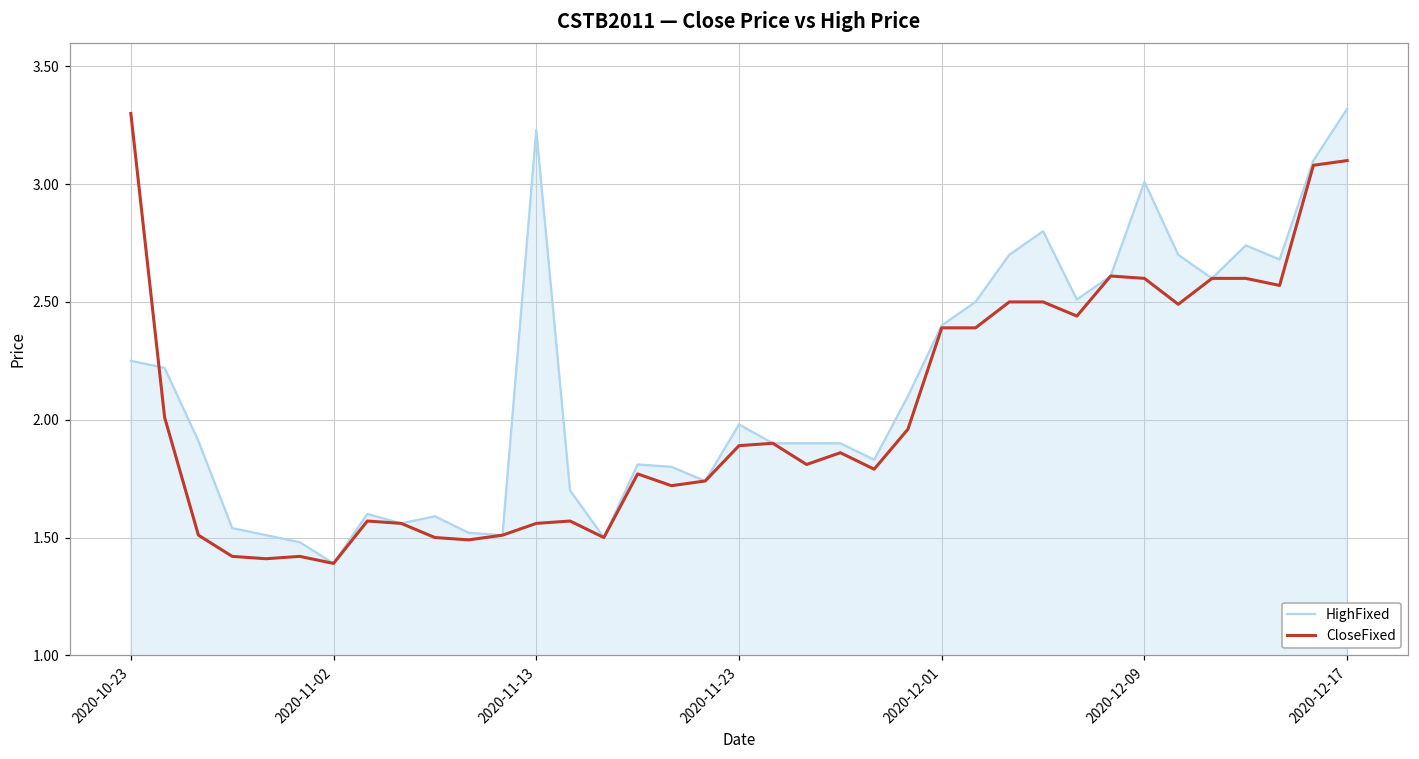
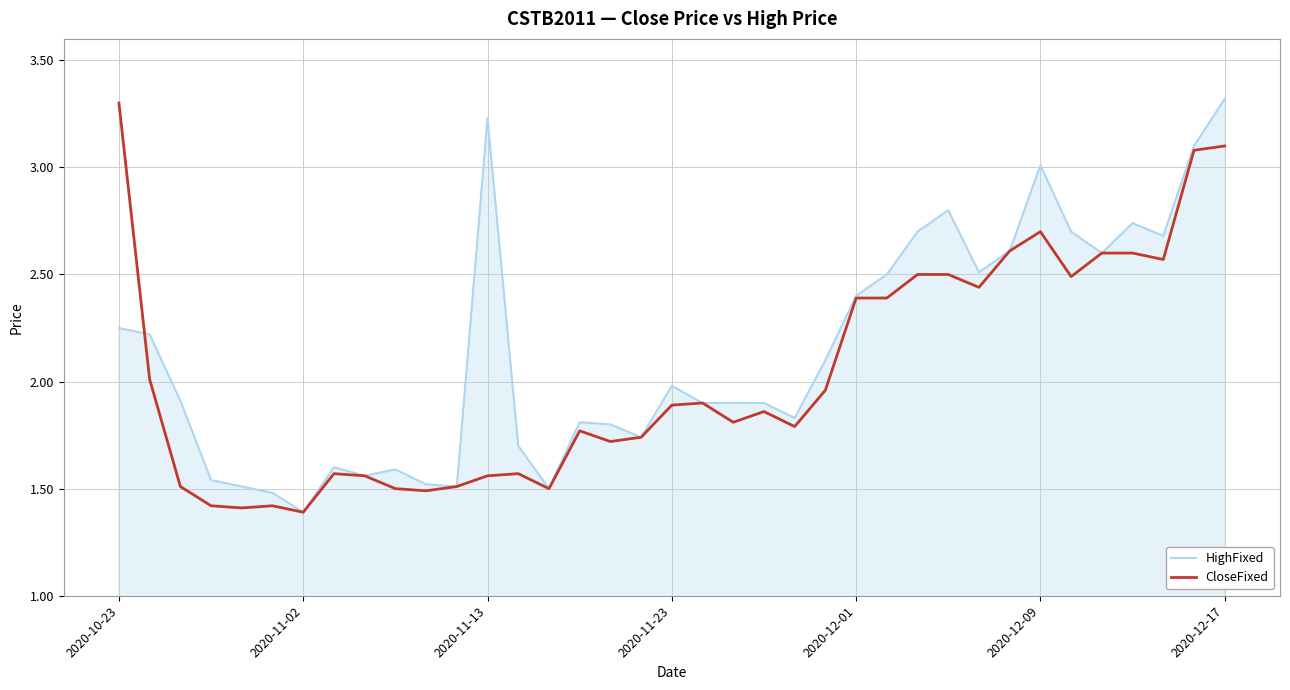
  {
    "HighFixed": {
      "2020-10-23": 2.25,
      "2020-11-13": 3.23,
      "2020-11-23": 1.98,
      "2020-12-09": 3.0,
      "2020-12-17": 3.32
    },
    "CloseFixed": {
      "2020-10-23": 3.3,
      "2020-11-13": 1.56,
      "2020-11-23": 1.9,
-     "2020-12-09": 2.6,
+     "2020-12-09": 2.7,
      "2020-12-17": 3.1
    }
  }
